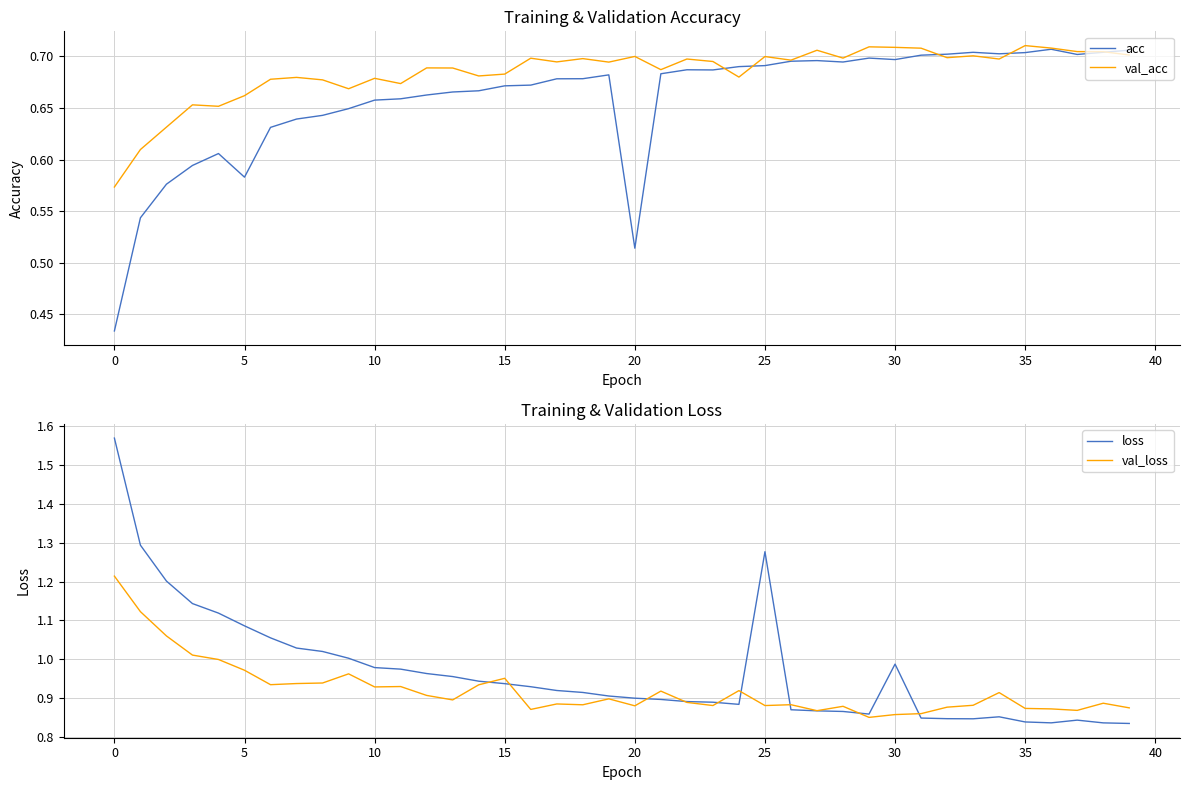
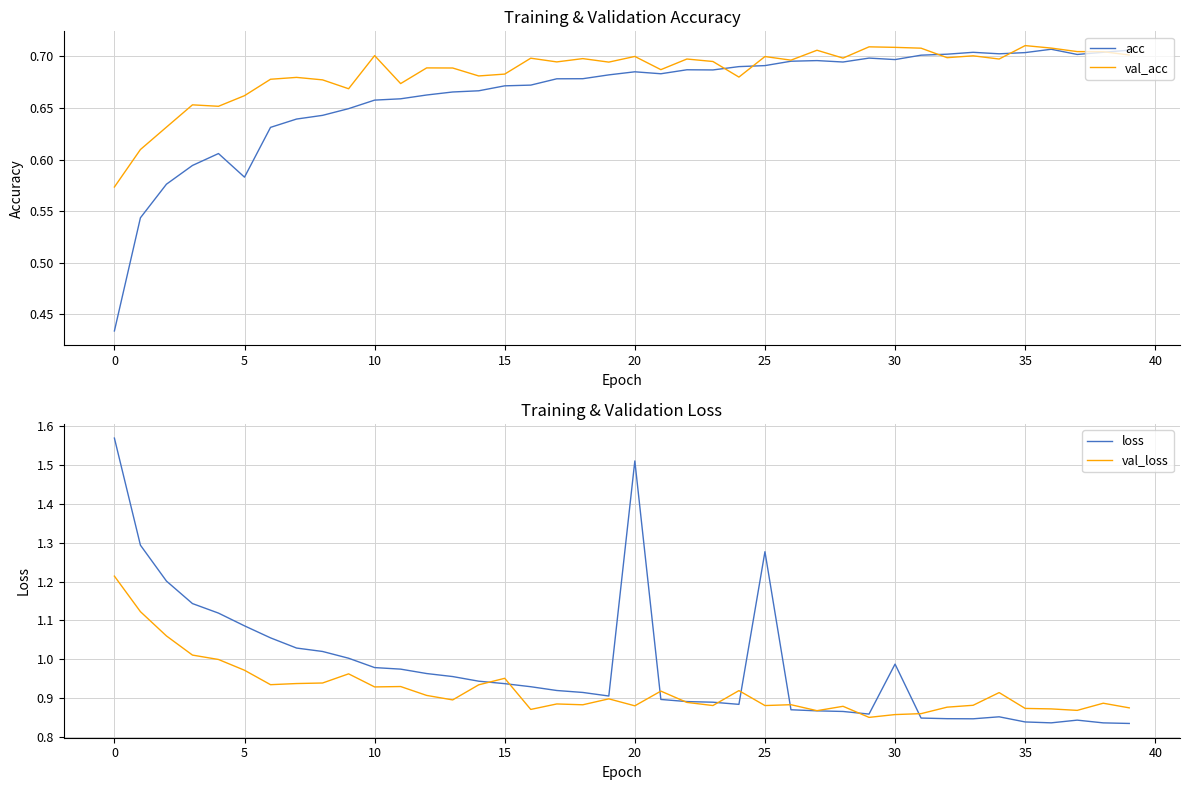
  {
    "Training & Validation Accuracy": {
      "acc": {
        "0": 0.434,
        "5": 0.583,
        "10": 0.658,
        "15": 0.672,
-       "20": 0.514,
+       "20": 0.685,
        "25": 0.691,
        "30": 0.697,
        "35": 0.704
      },
      "val_acc": {
        "0": 0.574,
        "5": 0.662,
-       "10": 0.679,
+       "10": 0.701,
        "15": 0.683,
        "20": 0.700,
        "25": 0.700,
        "30": 0.709,
        "35": 0.711
      }
    },
    "Training & Validation Loss": {
      "loss": {
        "0": 1.57,
        "5": 1.09,
        "10": 0.98,
        "15": 0.94,
-       "20": 0.90,
+       "20": 1.51,
        "25": 1.28,
        "30": 0.99,
        "35": 0.84
      },
      "val_loss": {
        "0": 1.21,
        "5": 0.97,
        "10": 0.93,
        "15": 0.95,
        "20": 0.88,
        "25": 0.88,
        "30": 0.86,
        "35": 0.87
      }
    }
  }
